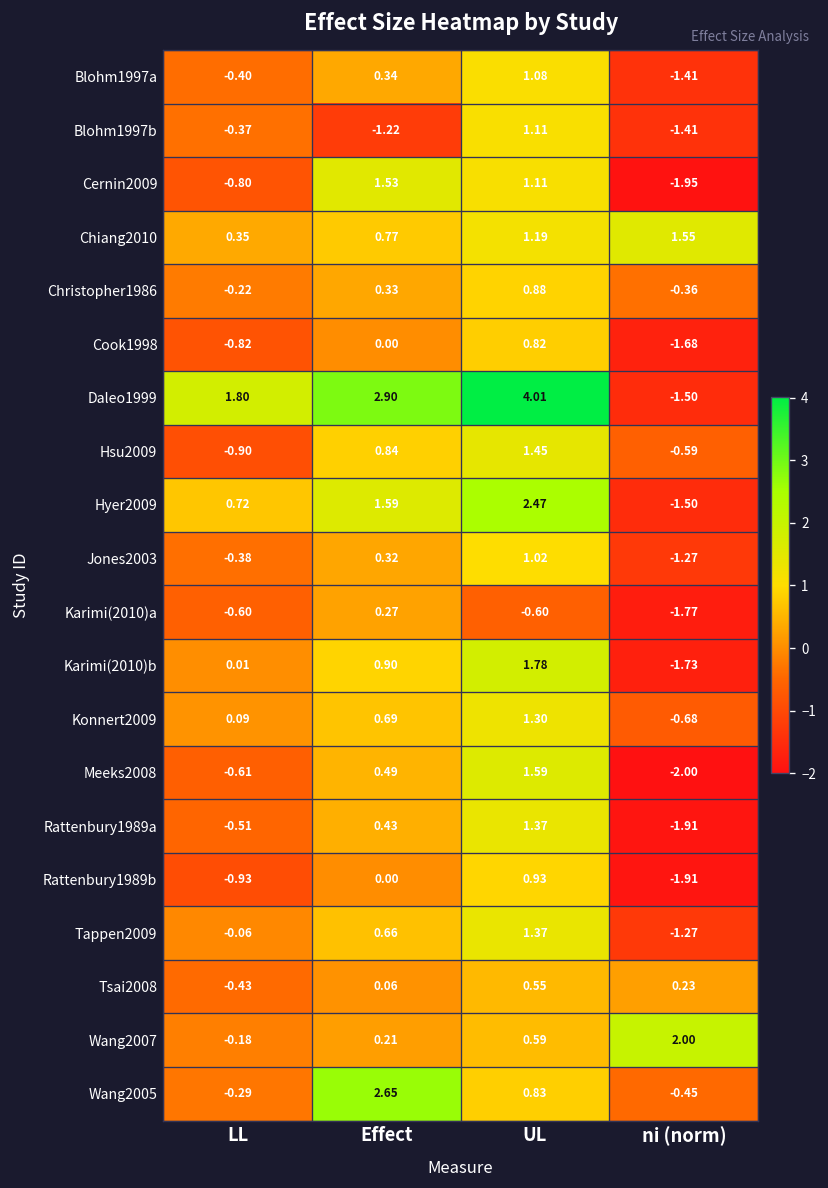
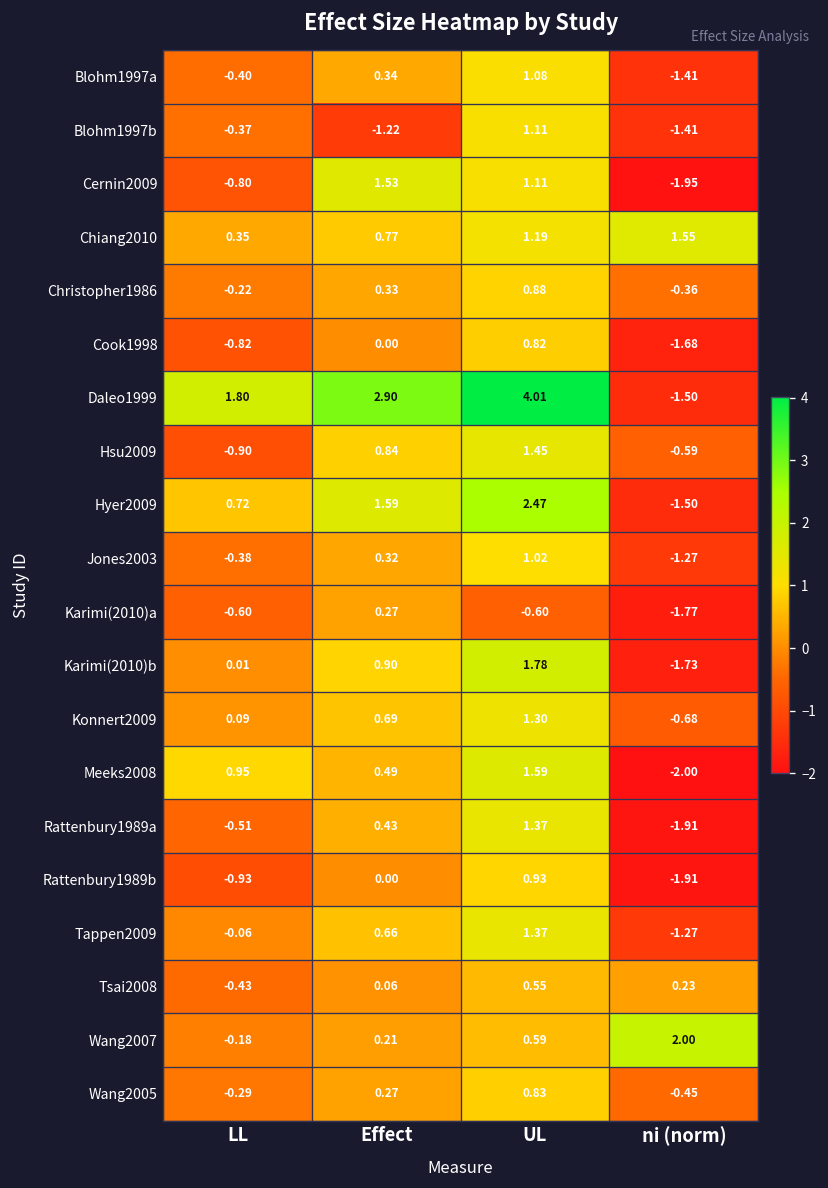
  {
    "Blohm1997a": {
      "LL": -0.40,
      "Effect": 0.34,
      "UL": 1.08,
      "ni (norm)": -1.41
    },
    "Blohm1997b": {
      "LL": -0.37,
      "Effect": -1.22,
      "UL": 1.11,
      "ni (norm)": -1.41
    },
    "Cernin2009": {
      "LL": -0.80,
      "Effect": 1.53,
      "UL": 1.11,
      "ni (norm)": -1.95
    },
    "Chiang2010": {
      "LL": 0.35,
      "Effect": 0.77,
      "UL": 1.19,
      "ni (norm)": 1.55
    },
    "Christopher1986": {
      "LL": -0.22,
      "Effect": 0.33,
      "UL": 0.88,
      "ni (norm)": -0.36
    },
    "Cook1998": {
      "LL": -0.82,
      "Effect": 0.00,
      "UL": 0.82,
      "ni (norm)": -1.68
    },
    "Daleo1999": {
      "LL": 1.80,
      "Effect": 2.90,
      "UL": 4.01,
      "ni (norm)": -1.50
    },
    "Hsu2009": {
      "LL": -0.90,
      "Effect": 0.84,
      "UL": 1.45,
      "ni (norm)": -0.59
    },
    "Hyer2009": {
      "LL": 0.72,
      "Effect": 1.59,
      "UL": 2.47,
      "ni (norm)": -1.50
    },
    "Jones2003": {
      "LL": -0.38,
      "Effect": 0.32,
      "UL": 1.02,
      "ni (norm)": -1.27
    },
    "Karimi(2010)a": {
      "LL": -0.60,
      "Effect": 0.27,
      "UL": -0.60,
      "ni (norm)": -1.77
    },
    "Karimi(2010)b": {
      "LL": 0.01,
      "Effect": 0.90,
      "UL": 1.78,
      "ni (norm)": -1.73
    },
    "Konnert2009": {
      "LL": 0.09,
      "Effect": 0.69,
      "UL": 1.30,
      "ni (norm)": -0.68
    },
    "Meeks2008": {
-     "LL": -0.61,
+     "LL": 0.95,
      "Effect": 0.49,
      "UL": 1.59,
      "ni (norm)": -2.00
    },
    "Rattenbury1989a": {
      "LL": -0.51,
      "Effect": 0.43,
      "UL": 1.37,
      "ni (norm)": -1.91
    },
    "Rattenbury1989b": {
      "LL": -0.93,
      "Effect": 0.00,
      "UL": 0.93,
      "ni (norm)": -1.91
    },
    "Tappen2009": {
      "LL": -0.06,
      "Effect": 0.66,
      "UL": 1.37,
      "ni (norm)": -1.27
    },
    "Tsai2008": {
      "LL": -0.43,
      "Effect": 0.06,
      "UL": 0.55,
      "ni (norm)": 0.23
    },
    "Wang2007": {
      "LL": -0.18,
      "Effect": 0.21,
      "UL": 0.59,
      "ni (norm)": 2.00
    },
    "Wang2005": {
      "LL": -0.29,
-     "Effect": 2.65,
+     "Effect": 0.27,
      "UL": 0.83,
      "ni (norm)": -0.45
    }
  }
